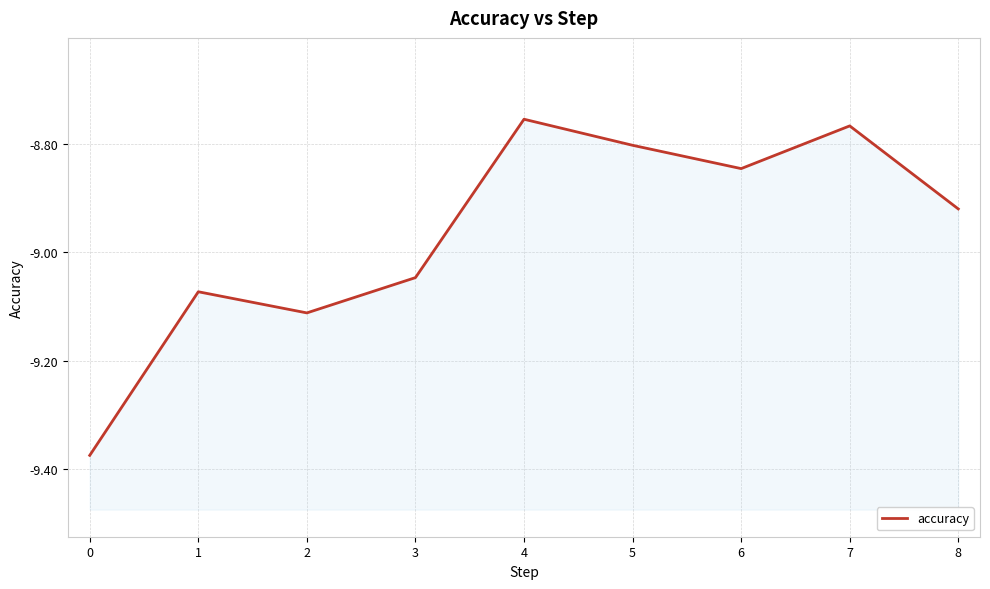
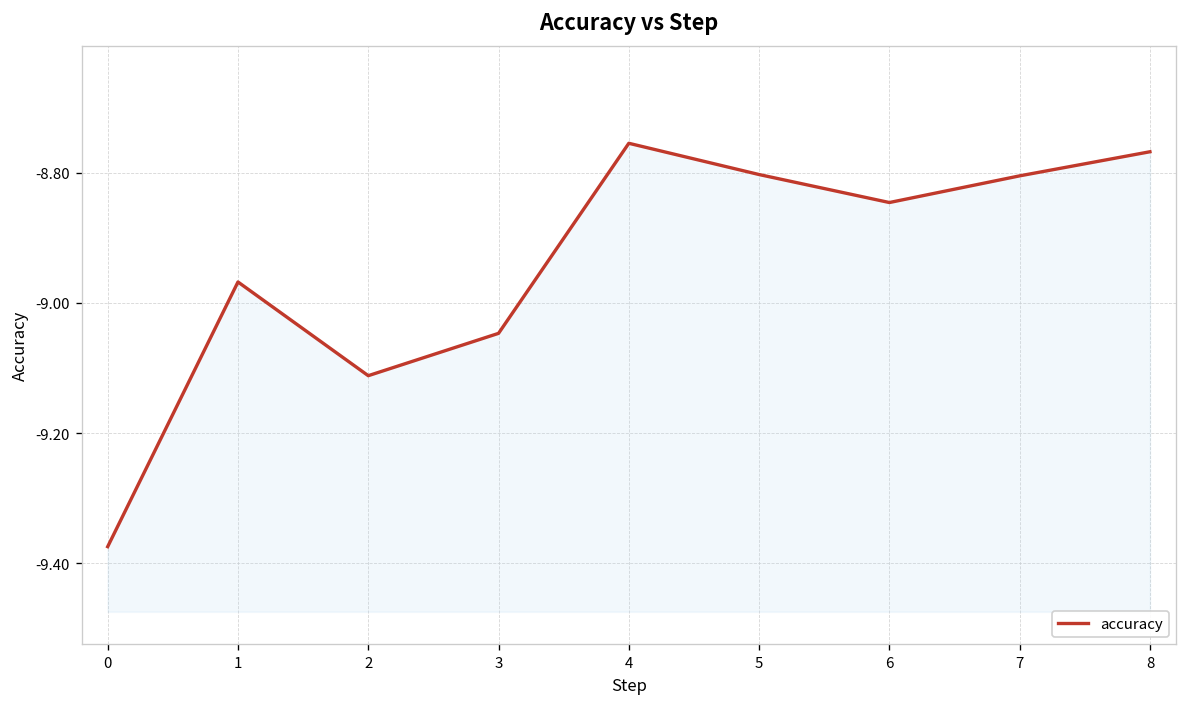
  {
    "0": -9.37,
-   "1": -9.07,
+   "1": -8.97,
    "2": -9.11,
    "3": -9.05,
    "4": -8.75,
    "5": -8.80,
    "6": -8.85,
-   "7": -8.77,
-   "8": -8.92
+   "7": -8.80,
+   "8": -8.77
  }
